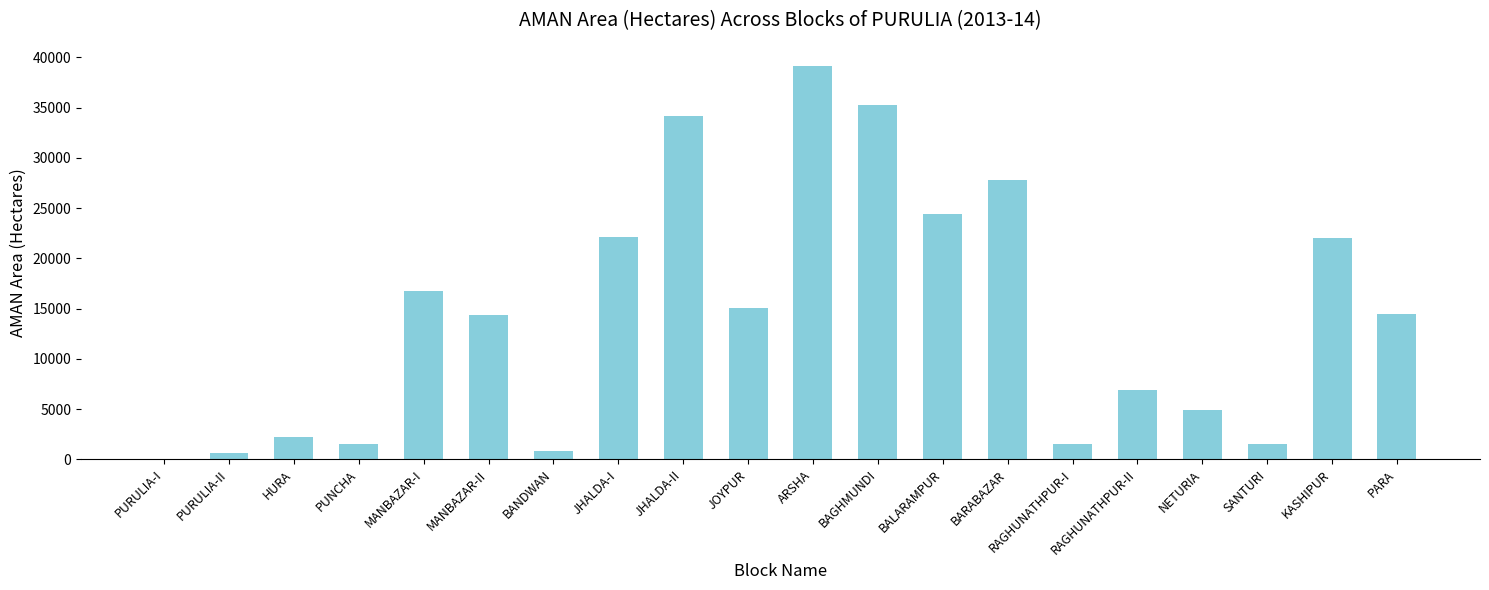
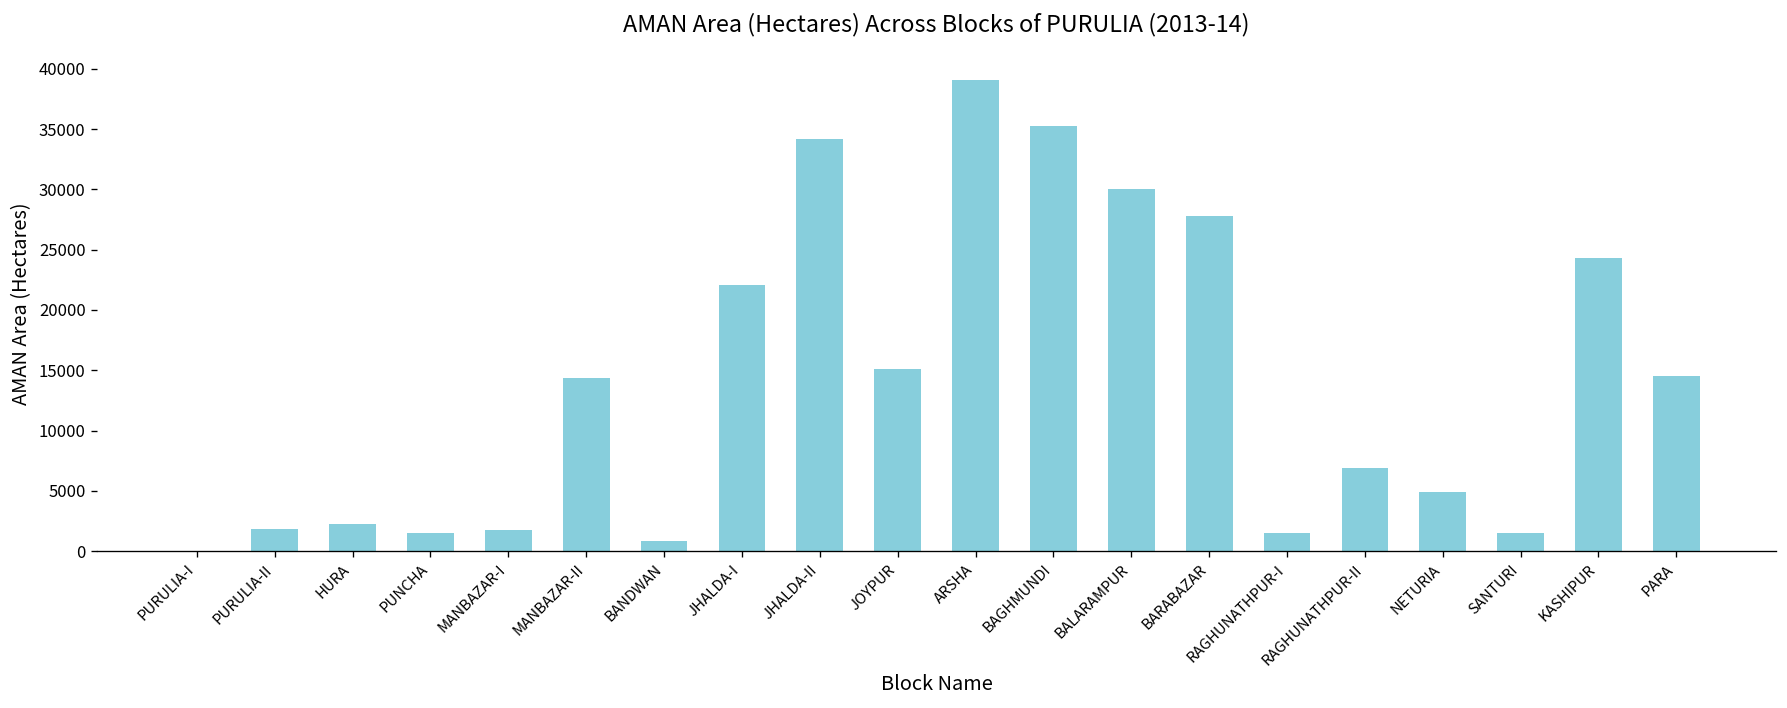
  {
    "PURULIA-I": 0,
-   "PURULIA-II": 600,
+   "PURULIA-II": 1800,
    "HURA": 2200,
    "PUNCHA": 1500,
-   "MANBAZAR-I": 16700,
+   "MANBAZAR-I": 1700,
    "MANBAZAR-II": 14400,
    "BANDWAN": 800,
    "JHALDA-I": 22100,
    "JHALDA-II": 34200,
    "JOYPUR": 15100,
    "ARSHA": 39100,
    "BAGHMUNDI": 35200,
-   "BALARAMPUR": 24500,
+   "BALARAMPUR": 30000,
    "BARABAZAR": 27800,
    "RAGHUNATHPUR-I": 1500,
    "RAGHUNATHPUR-II": 6900,
    "NETURIA": 4900,
    "SANTURI": 1500,
-   "KASHIPUR": 22100,
+   "KASHIPUR": 24300,
    "PARA": 14500
  }
